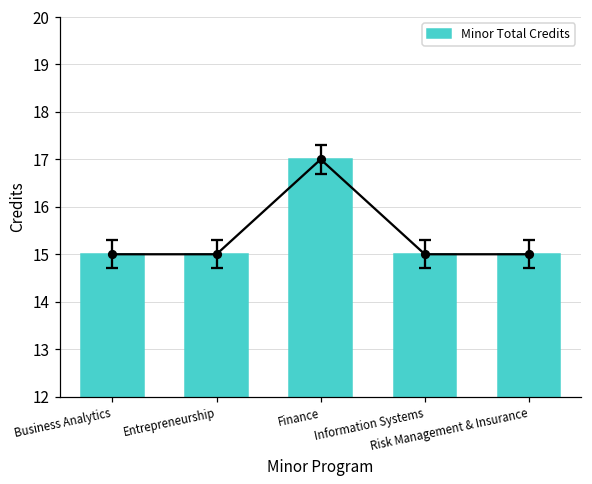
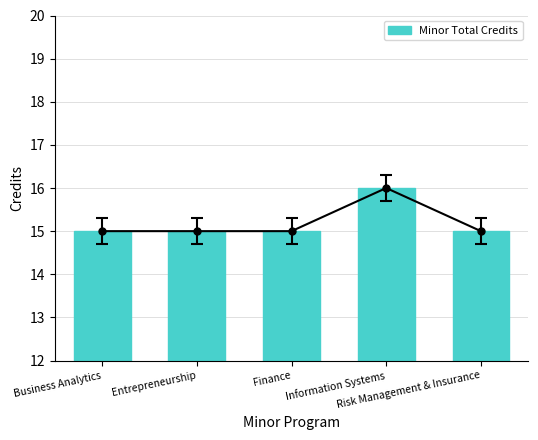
  {
    "Minor Total Credits": {
      "Business Analytics": 15,
      "Entrepreneurship": 15,
-     "Finance": 17,
-     "Information Systems": 15,
+     "Finance": 15,
+     "Information Systems": 16,
      "Risk Management & Insurance": 15
    }
  }
